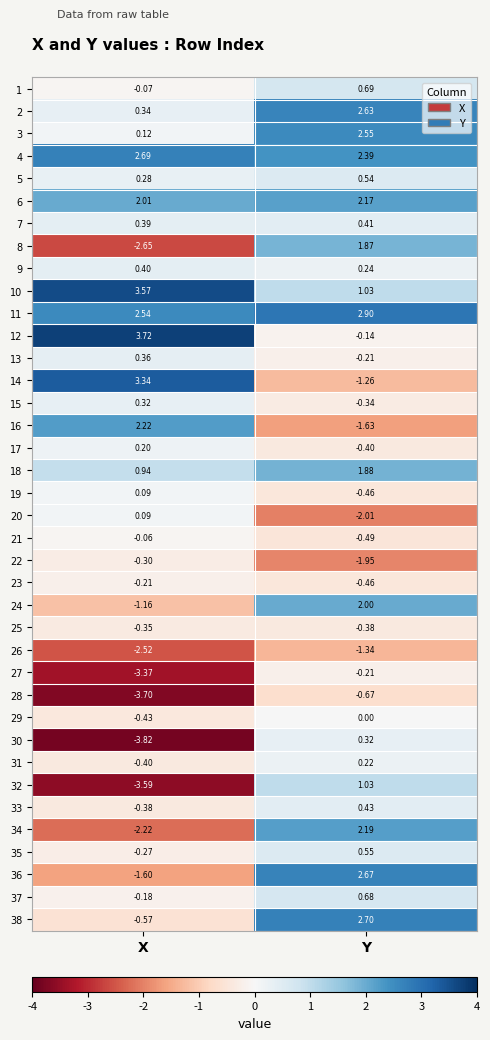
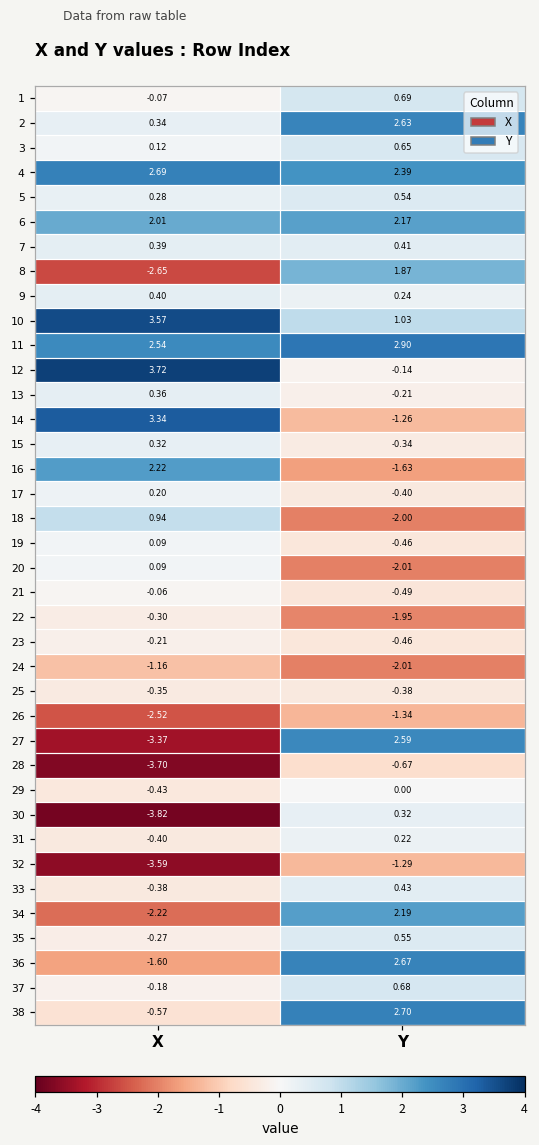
  {
    "1": {
      "X": -0.07,
      "Y": 0.69
    },
    "2": {
      "X": 0.34,
      "Y": 2.63
    },
    "3": {
      "X": 0.12,
-     "Y": 2.55
+     "Y": 0.65
    },
    "4": {
      "X": 2.69,
      "Y": 2.39
    },
    "5": {
      "X": 0.28,
      "Y": 0.54
    },
    "6": {
      "X": 2.01,
      "Y": 2.17
    },
    "7": {
      "X": 0.39,
      "Y": 0.41
    },
    "8": {
      "X": -2.65,
      "Y": 1.87
    },
    "9": {
      "X": 0.40,
      "Y": 0.24
    },
    "10": {
      "X": 3.57,
      "Y": 1.03
    },
    "11": {
      "X": 2.54,
      "Y": 2.90
    },
    "12": {
      "X": 3.72,
      "Y": -0.14
    },
    "13": {
      "X": 0.36,
      "Y": -0.21
    },
    "14": {
      "X": 3.34,
      "Y": -1.26
    },
    "15": {
      "X": 0.32,
      "Y": -0.34
    },
    "16": {
      "X": 2.22,
      "Y": -1.63
    },
    "17": {
      "X": 0.20,
      "Y": -0.40
    },
    "18": {
      "X": 0.94,
-     "Y": 1.88
+     "Y": -2.00
    },
    "19": {
      "X": 0.09,
      "Y": -0.46
    },
    "20": {
      "X": 0.09,
      "Y": -2.01
    },
    "21": {
      "X": -0.06,
      "Y": -0.49
    },
    "22": {
      "X": -0.30,
      "Y": -1.95
    },
    "23": {
      "X": -0.21,
      "Y": -0.46
    },
    "24": {
      "X": -1.16,
-     "Y": 2.00
+     "Y": -2.01
    },
    "25": {
      "X": -0.35,
      "Y": -0.38
    },
    "26": {
      "X": -2.52,
      "Y": -1.34
    },
    "27": {
      "X": -3.37,
-     "Y": -0.21
+     "Y": 2.59
    },
    "28": {
      "X": -3.70,
      "Y": -0.67
    },
    "29": {
      "X": -0.43,
      "Y": 0.00
    },
    "30": {
      "X": -3.82,
      "Y": 0.32
    },
    "31": {
      "X": -0.40,
      "Y": 0.22
    },
    "32": {
      "X": -3.59,
-     "Y": 1.03
+     "Y": -1.29
    },
    "33": {
      "X": -0.38,
      "Y": 0.43
    },
    "34": {
      "X": -2.22,
      "Y": 2.19
    },
    "35": {
      "X": -0.27,
      "Y": 0.55
    },
    "36": {
      "X": -1.60,
      "Y": 2.67
    },
    "37": {
      "X": -0.18,
      "Y": 0.68
    },
    "38": {
      "X": -0.57,
      "Y": 2.70
    }
  }
